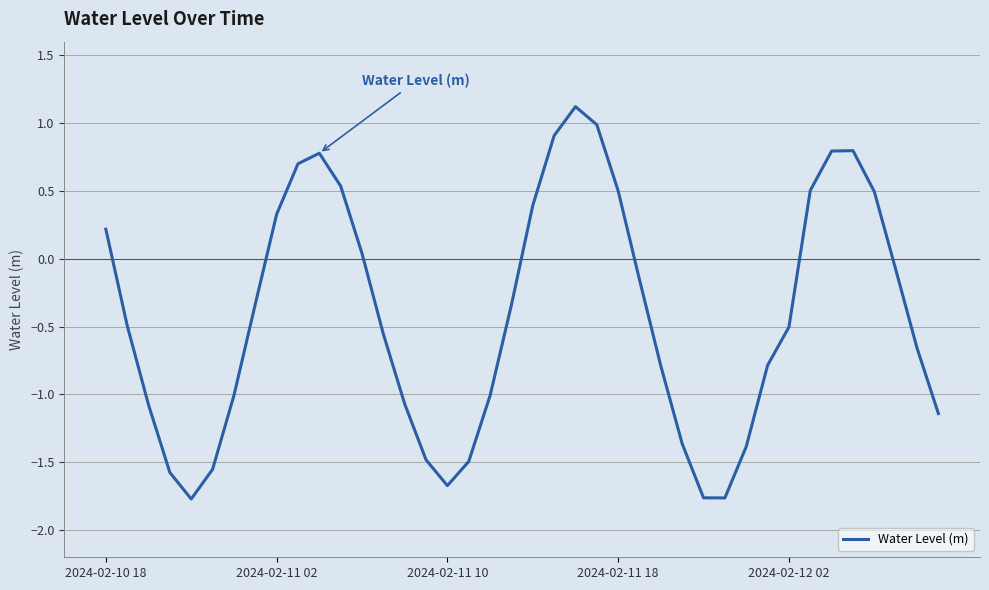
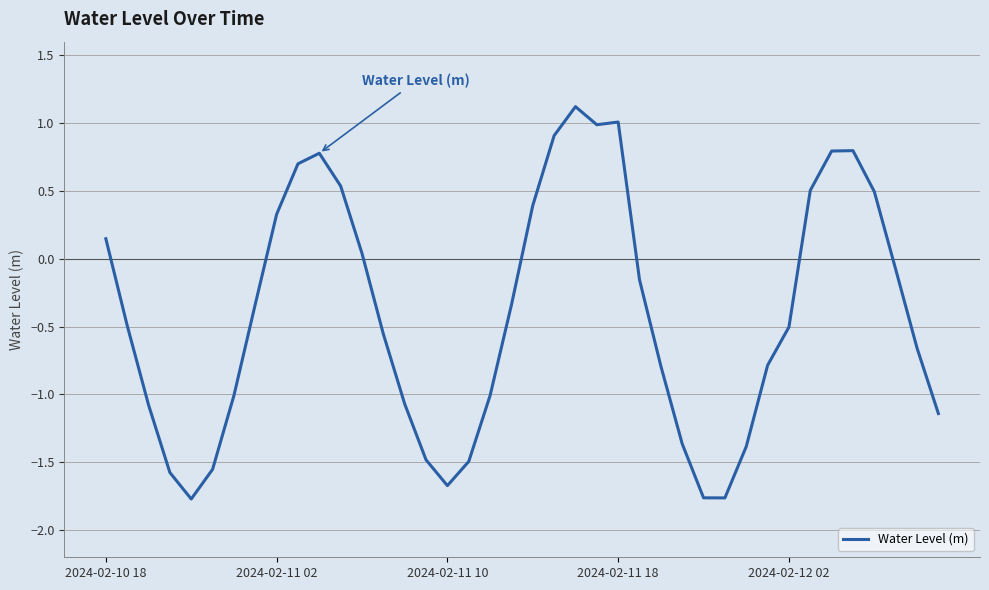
  {
-   "2024-02-10 18": 0.22,
+   "2024-02-10 18": 0.15,
    "2024-02-11 02": 0.33,
    "2024-02-11 10": -1.67,
-   "2024-02-11 18": 0.50,
+   "2024-02-11 18": 1.01,
    "2024-02-12 02": -0.50
  }
